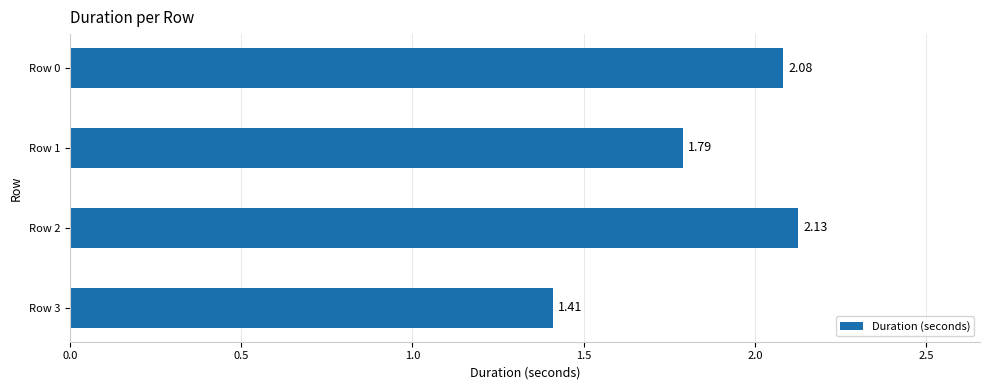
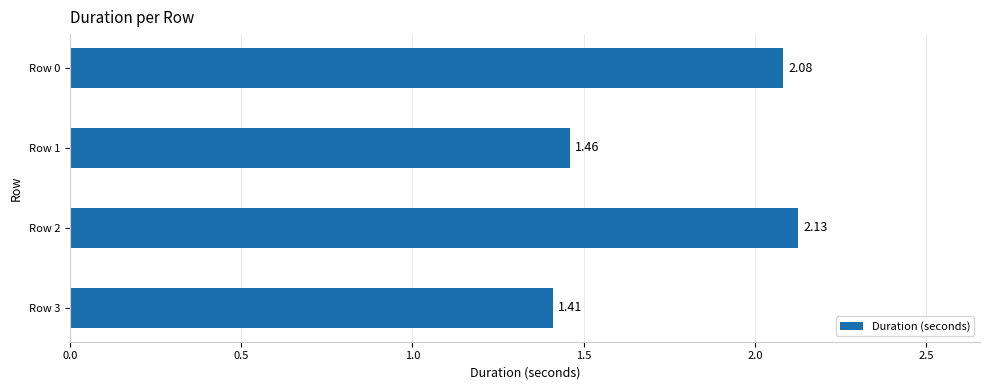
  {
    "Row 0": 2.08,
-   "Row 1": 1.79,
+   "Row 1": 1.46,
    "Row 2": 2.13,
    "Row 3": 1.41
  }
